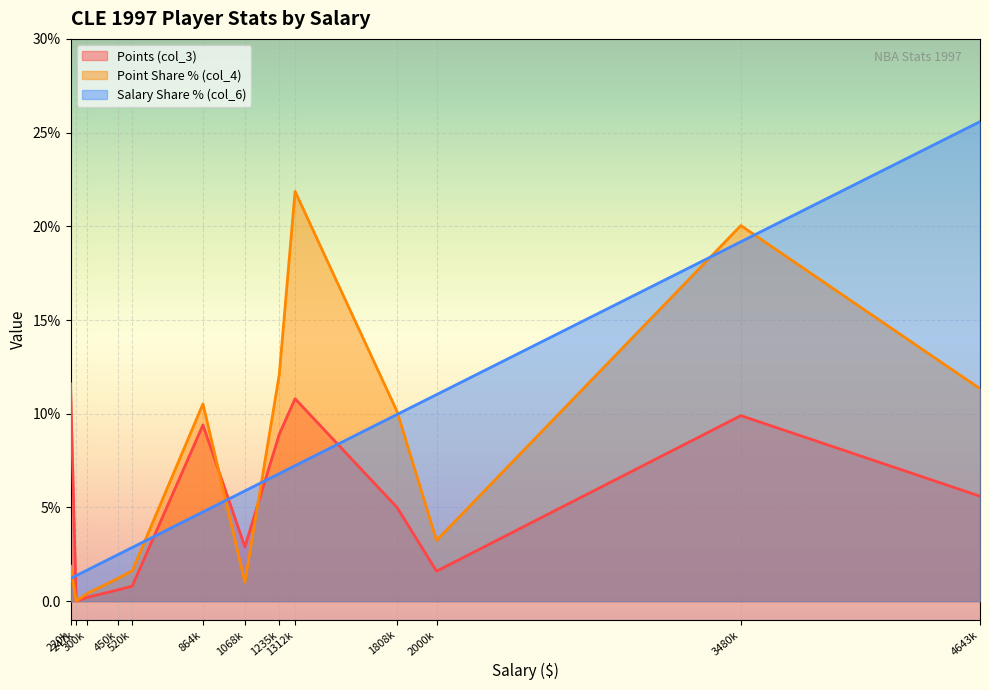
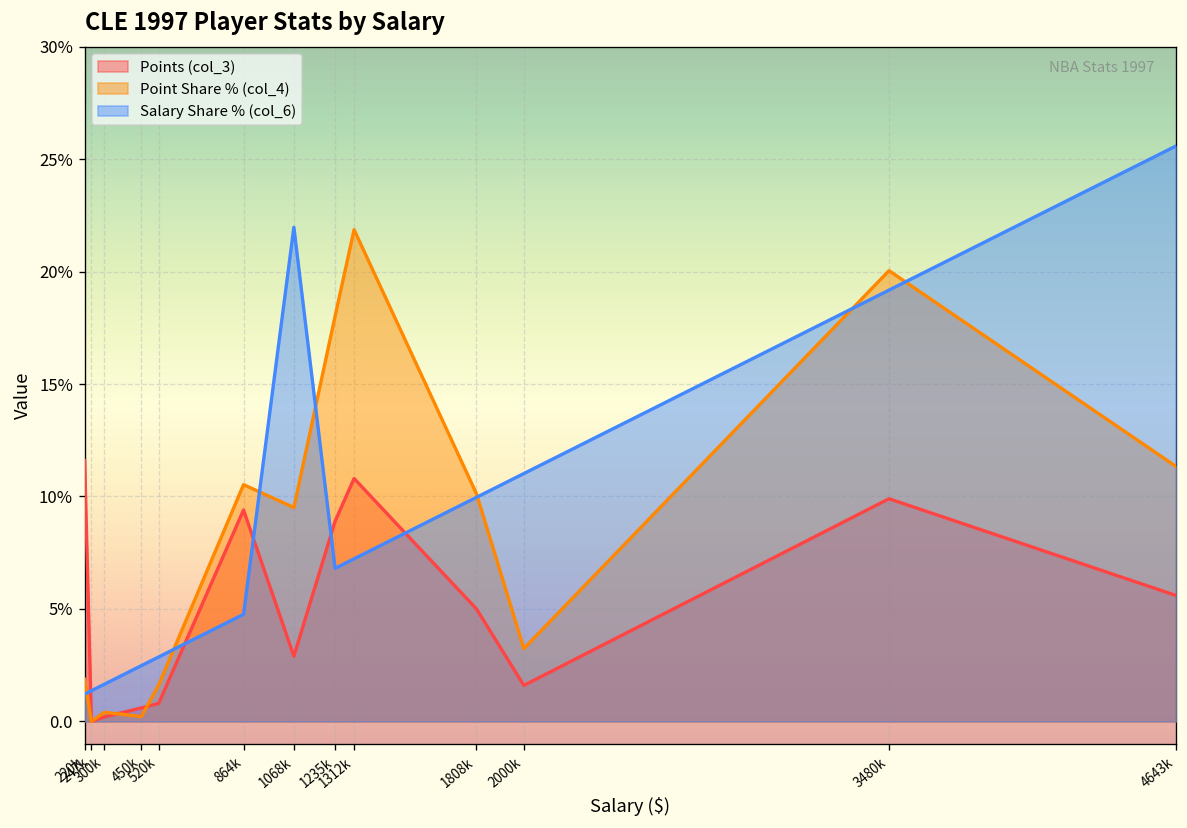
  {
    "Points (col_3)": {
      "220k": "11.6%",
      "300k": "0.2%",
      "450k": "0.6%",
      "520k": "0.8%",
      "864k": "9.4%",
      "1068k": "2.9%",
      "1235k": "8.9%",
      "1312k": "10.8%",
      "1808k": "5.0%",
      "2000k": "1.6%",
      "3480k": "9.9%",
      "4643k": "5.6%"
    },
    "Point Share % (col_4)": {
      "220k": "1.9%",
      "300k": "0.4%",
-     "450k": "1.2%",
+     "450k": "0.2%",
      "520k": "1.6%",
      "864k": "10.5%",
-     "1068k": "1.0%",
-     "1235k": "12.1%",
+     "1068k": "9.5%",
+     "1235k": "18.0%",
      "1312k": "21.9%",
      "1808k": "10.1%",
      "2000k": "3.2%",
      "3480k": "20.0%",
      "4643k": "11.3%"
    },
    "Salary Share % (col_6)": {
      "220k": "1.2%",
      "247k": "1.4%",
      "300k": "1.7%",
      "450k": "2.5%",
      "520k": "2.9%",
      "864k": "4.8%",
-     "1068k": "5.9%",
+     "1068k": "22.0%",
      "1235k": "6.8%",
      "1312k": "7.2%",
      "1808k": "10.0%",
      "2000k": "11.0%",
      "3480k": "19.2%",
      "4643k": "25.6%"
    }
  }
